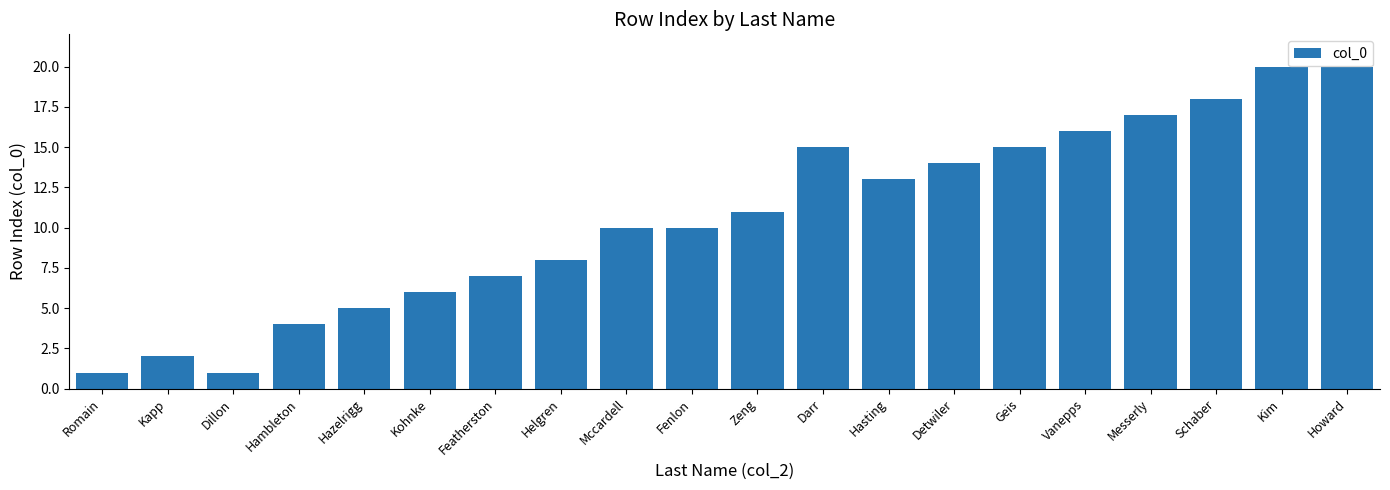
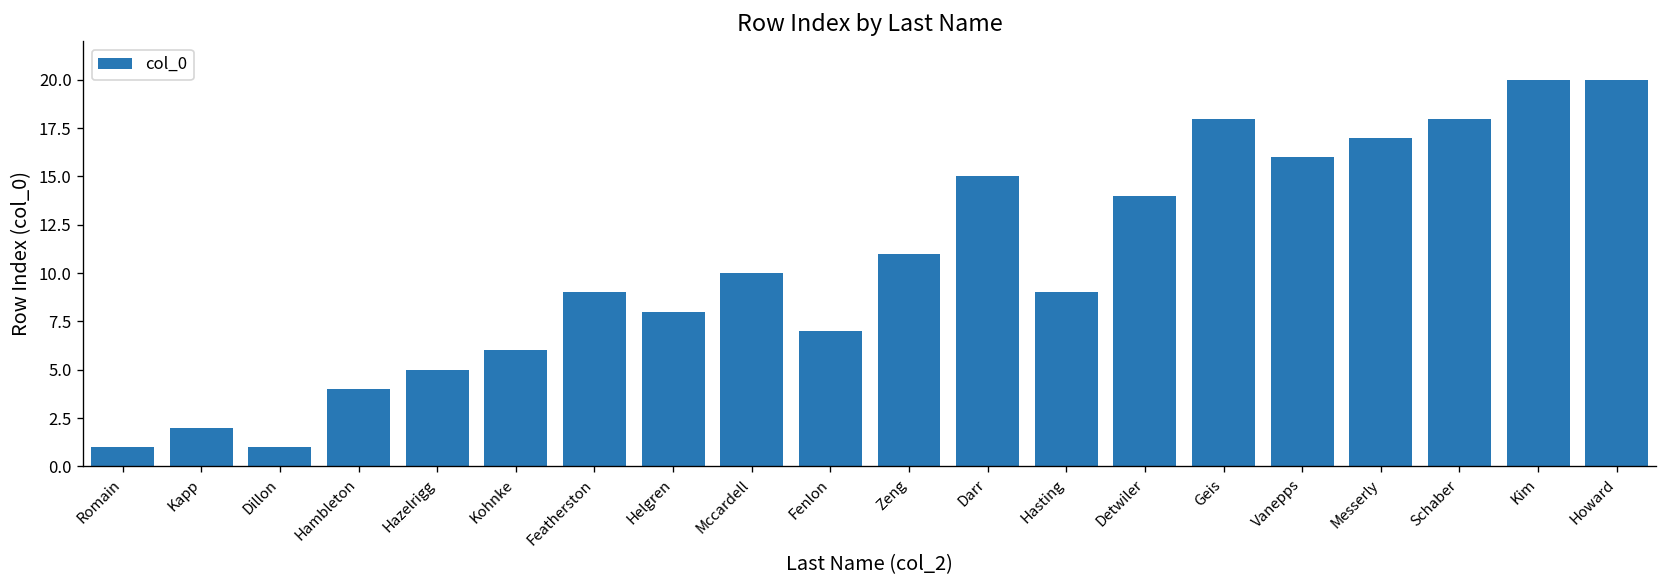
  {
    "Romain": 1,
    "Kapp": 2,
    "Dillon": 1,
    "Hambleton": 4,
    "Hazelrigg": 5,
    "Kohnke": 6,
-   "Featherston": 7,
+   "Featherston": 9,
    "Helgren": 8,
    "Mccardell": 10,
-   "Fenlon": 10,
+   "Fenlon": 7,
    "Zeng": 11,
    "Darr": 15,
-   "Hasting": 13,
+   "Hasting": 9,
    "Detwiler": 14,
-   "Geis": 15,
+   "Geis": 18,
    "Vanepps": 16,
    "Messerly": 17,
    "Schaber": 18,
    "Kim": 20,
    "Howard": 20
  }
